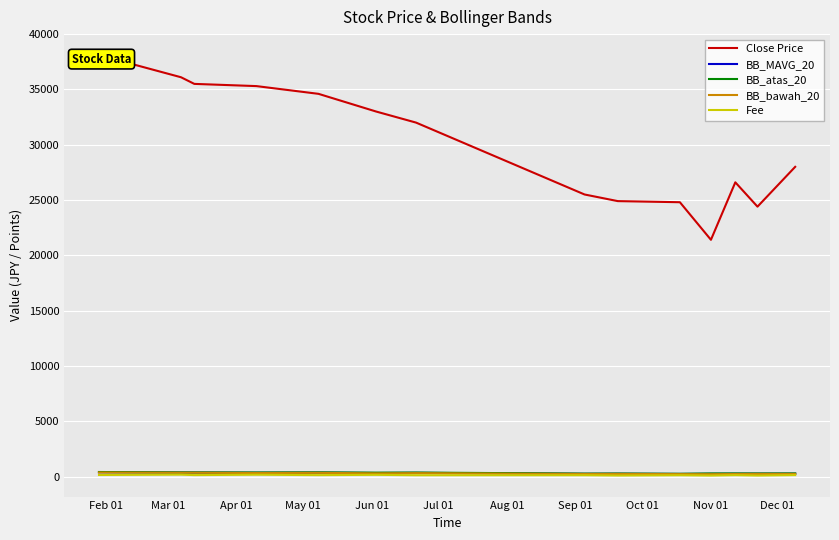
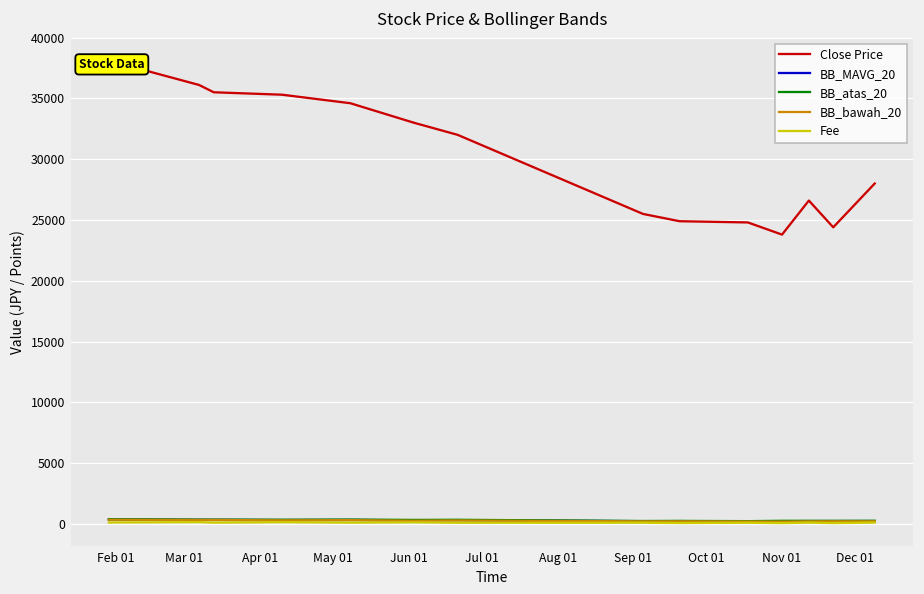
  {
    "Close Price": {
-     "Nov 01": 21400
+     "Nov 01": 23800
    }
  }
